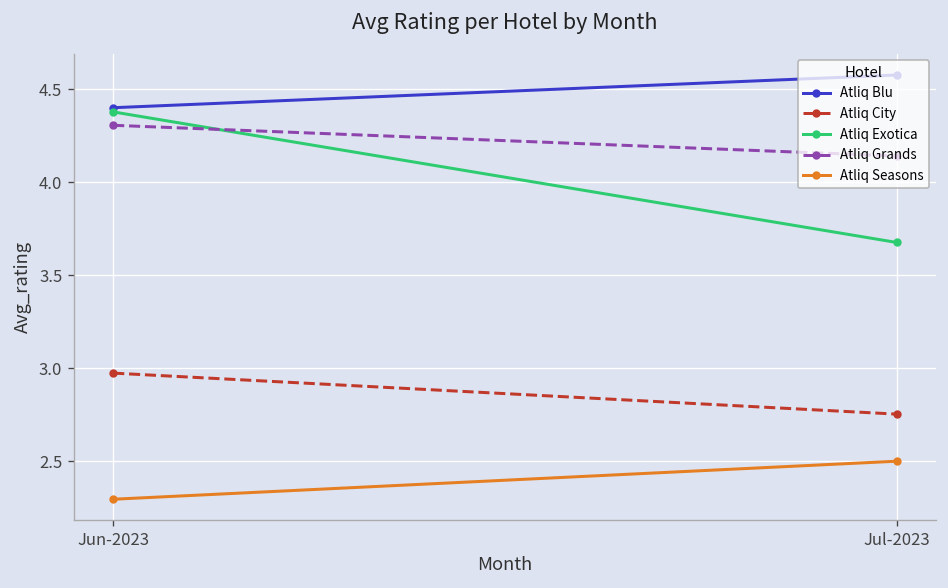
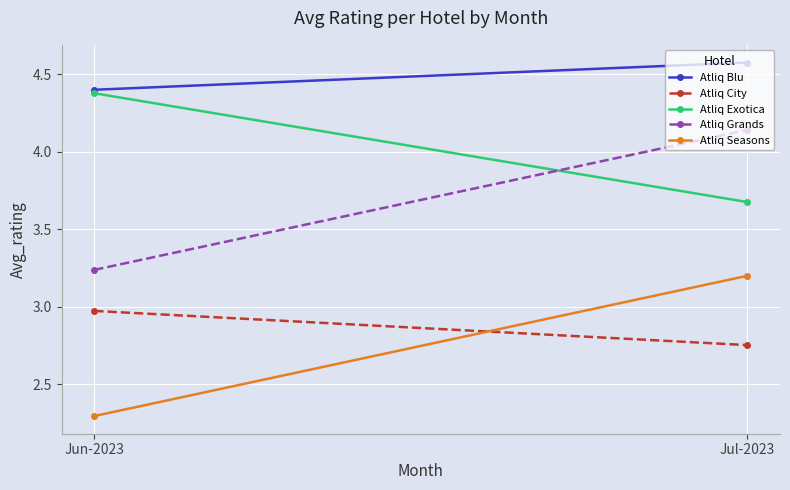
  {
    "Atliq Blu": {
      "Jun-2023": 4.40
    },
    "Atliq City": {
      "Jun-2023": 2.97,
      "Jul-2023": 2.75
    },
    "Atliq Exotica": {
      "Jun-2023": 4.38,
      "Jul-2023": 3.68
    },
    "Atliq Grands": {
-     "Jun-2023": 4.31
+     "Jun-2023": 3.24
    },
    "Atliq Seasons": {
      "Jun-2023": 2.3,
-     "Jul-2023": 2.5
+     "Jul-2023": 3.2
    }
  }
